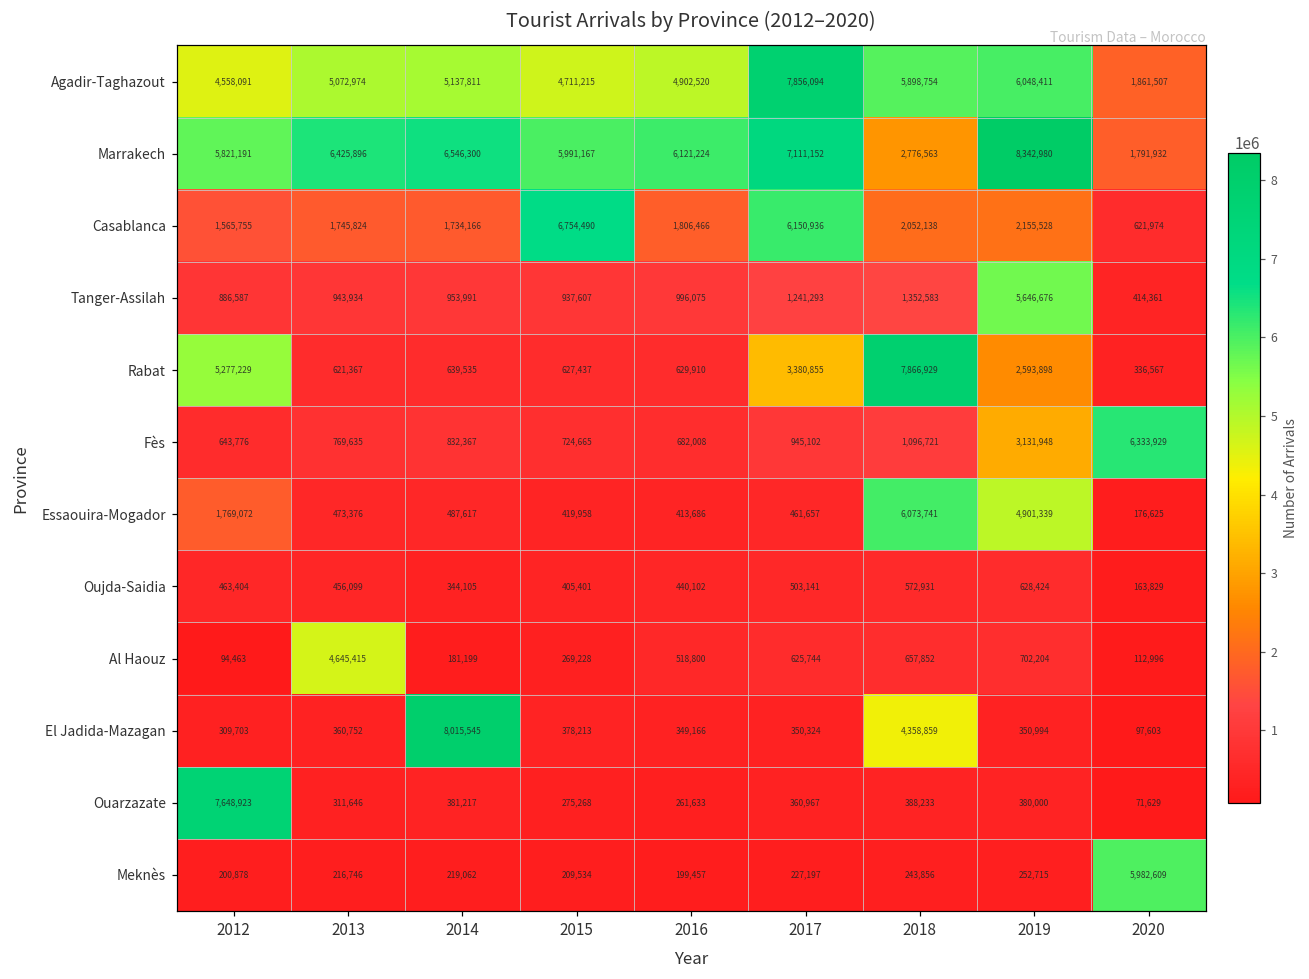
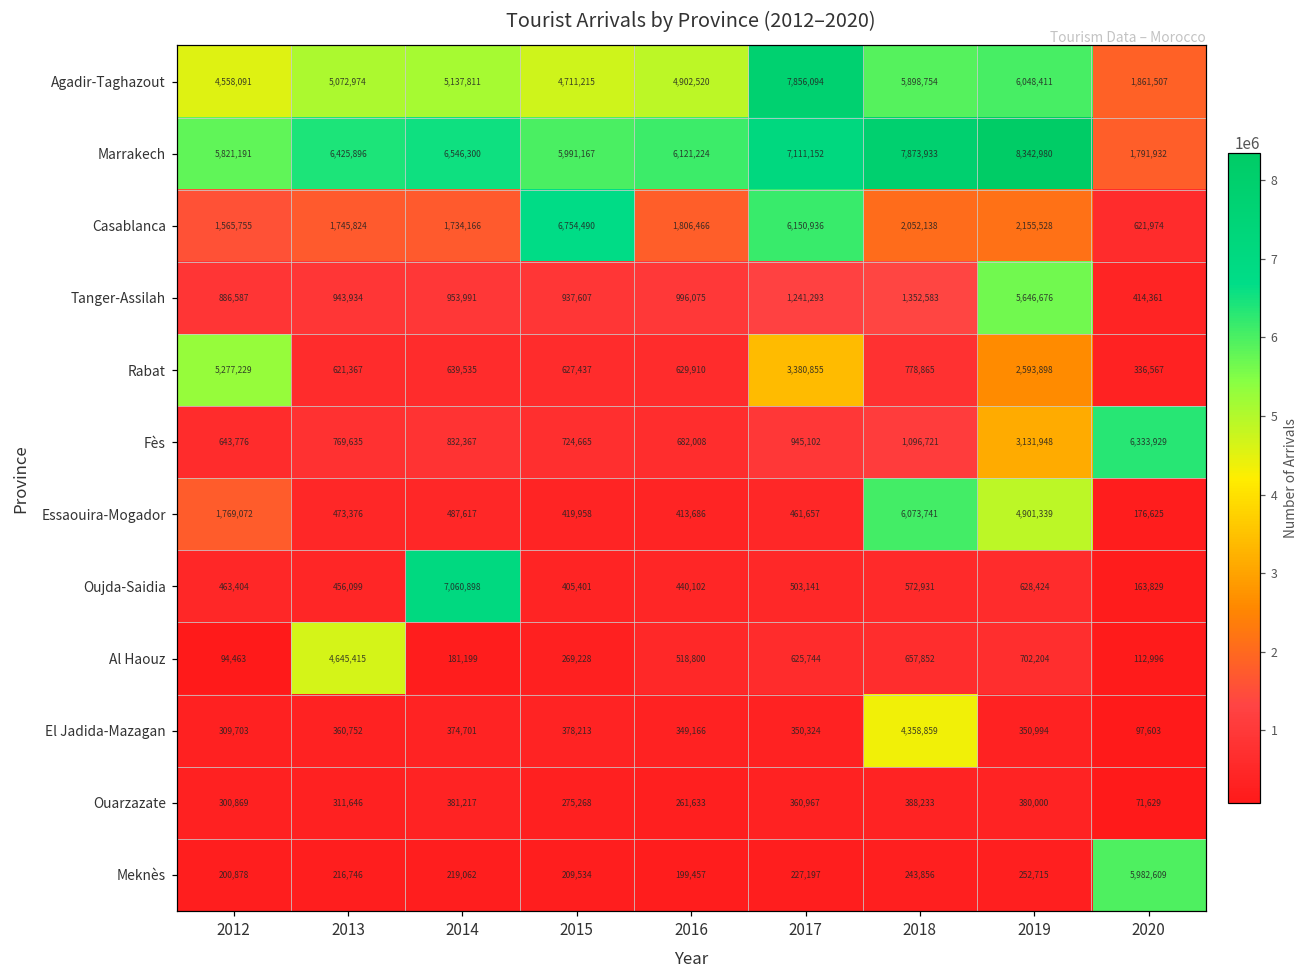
  {
    "Agadir-Taghazout": {
      "2012": "4,558,091",
      "2013": "5,072,974",
      "2014": "5,137,811",
      "2015": "4,711,215",
      "2016": "4,902,520",
      "2017": "7,856,094",
      "2018": "5,898,754",
      "2019": "6,048,411",
      "2020": "1,861,507"
    },
    "Marrakech": {
      "2012": "5,821,191",
      "2013": "6,425,896",
      "2014": "6,546,300",
      "2015": "5,991,167",
      "2016": "6,121,224",
      "2017": "7,111,152",
-     "2018": "2,776,563",
+     "2018": "7,873,933",
      "2019": "8,342,980",
      "2020": "1,791,932"
    },
    "Casablanca": {
      "2012": "1,565,755",
      "2013": "1,745,824",
      "2014": "1,734,166",
      "2015": "6,754,490",
      "2016": "1,806,466",
      "2017": "6,150,936",
      "2018": "2,052,138",
      "2019": "2,155,528",
      "2020": "621,974"
    },
    "Tanger-Assilah": {
      "2012": "886,587",
      "2013": "943,934",
      "2014": "953,991",
      "2015": "937,607",
      "2016": "996,075",
      "2017": "1,241,293",
      "2018": "1,352,583",
      "2019": "5,646,676",
      "2020": "414,361"
    },
    "Rabat": {
      "2012": "5,277,229",
      "2013": "621,367",
      "2014": "639,535",
      "2015": "627,437",
      "2016": "629,910",
      "2017": "3,380,855",
-     "2018": "7,866,929",
+     "2018": "778,865",
      "2019": "2,593,898",
      "2020": "336,567"
    },
    "Fès": {
      "2012": "643,776",
      "2013": "769,635",
      "2014": "832,367",
      "2015": "724,665",
      "2016": "682,008",
      "2017": "945,102",
      "2018": "1,096,721",
      "2019": "3,131,948",
      "2020": "6,333,929"
    },
    "Essaouira-Mogador": {
      "2012": "1,769,072",
      "2013": "473,376",
      "2014": "487,617",
      "2015": "419,958",
      "2016": "413,686",
      "2017": "461,657",
      "2018": "6,073,741",
      "2019": "4,901,339",
      "2020": "176,625"
    },
    "Oujda-Saidia": {
      "2012": "463,404",
      "2013": "456,099",
-     "2014": "344,105",
+     "2014": "7,060,898",
      "2015": "405,401",
      "2016": "440,102",
      "2017": "503,141",
      "2018": "572,931",
      "2019": "628,424",
      "2020": "163,829"
    },
    "Al Haouz": {
      "2012": "94,463",
      "2013": "4,645,415",
      "2014": "181,199",
      "2015": "269,228",
      "2016": "518,800",
      "2017": "625,744",
      "2018": "657,852",
      "2019": "702,204",
      "2020": "112,996"
    },
    "El Jadida-Mazagan": {
      "2012": "309,703",
      "2013": "360,752",
-     "2014": "8,015,545",
+     "2014": "374,701",
      "2015": "378,213",
      "2016": "349,166",
      "2017": "350,324",
      "2018": "4,358,859",
      "2019": "350,994",
      "2020": "97,603"
    },
    "Ouarzazate": {
-     "2012": "7,648,923",
+     "2012": "300,869",
      "2013": "311,646",
      "2014": "381,217",
      "2015": "275,268",
      "2016": "261,633",
      "2017": "360,967",
      "2018": "388,233",
      "2019": "380,000",
      "2020": "71,629"
    },
    "Meknès": {
      "2012": "200,878",
      "2013": "216,746",
      "2014": "219,062",
      "2015": "209,534",
      "2016": "199,457",
      "2017": "227,197",
      "2018": "243,856",
      "2019": "252,715",
      "2020": "5,982,609"
    }
  }
